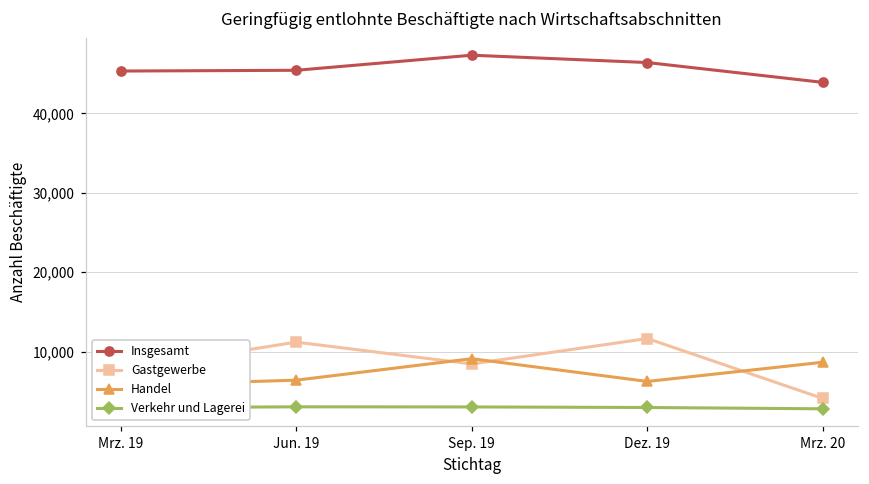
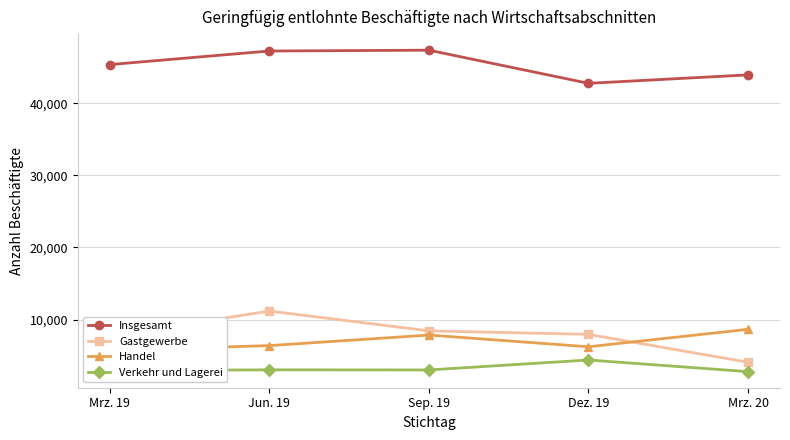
  {
    "Insgesamt": {
      "Mrz. 19": "45,000",
-     "Jun. 19": "45,000",
+     "Jun. 19": "47,000",
      "Sep. 19": "47,000",
-     "Dez. 19": "46,000",
+     "Dez. 19": "43,000",
      "Mrz. 20": "44,000"
    },
    "Gastgewerbe": {
      "Jun. 19": "11,000",
      "Sep. 19": "8,000",
-     "Dez. 19": "12,000",
+     "Dez. 19": "8,000",
      "Mrz. 20": "4,000"
    },
    "Handel": {
      "Jun. 19": "6,000",
-     "Sep. 19": "9,000",
+     "Sep. 19": "8,000",
      "Dez. 19": "6,000",
      "Mrz. 20": "9,000"
    },
    "Verkehr und Lagerei": {
      "Jun. 19": "3,000",
      "Sep. 19": "3,000",
-     "Dez. 19": "3,000",
+     "Dez. 19": "4,000",
      "Mrz. 20": "3,000"
    }
  }
